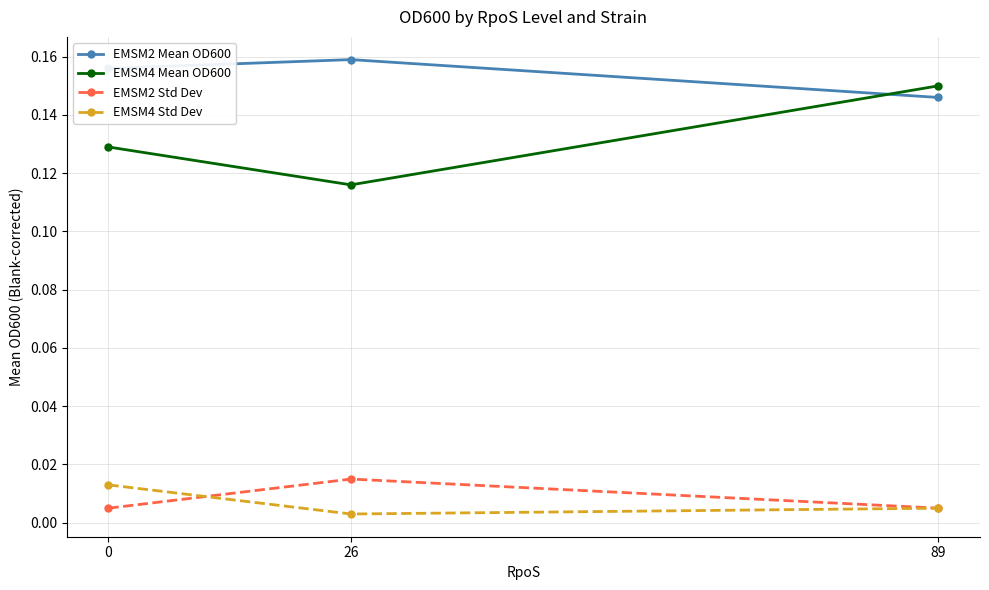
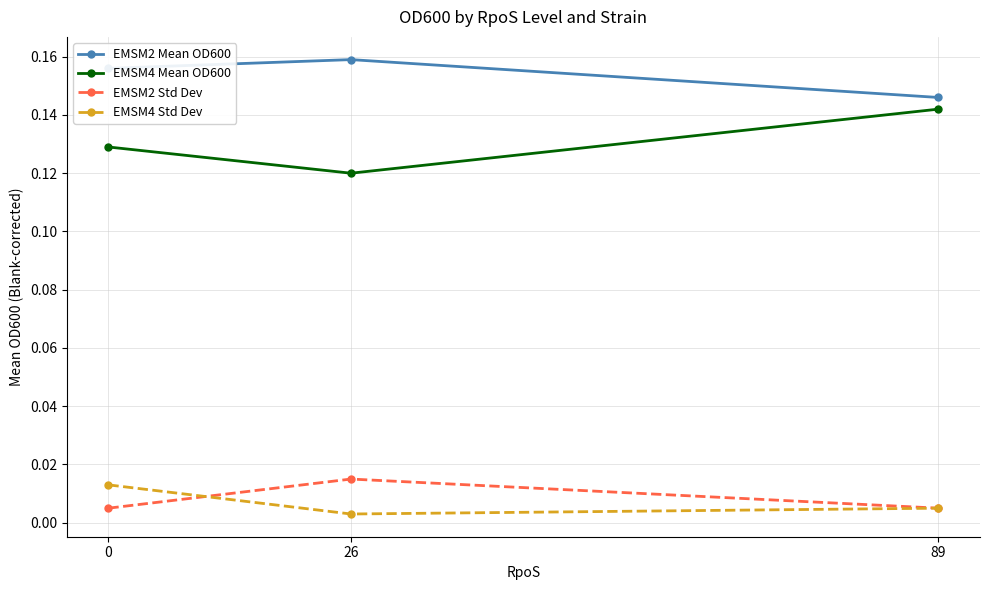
  {
    "EMSM2 Mean OD600": {
      "26": 0.159,
      "89": 0.146
    },
    "EMSM4 Mean OD600": {
      "0": 0.129,
-     "26": 0.116,
-     "89": 0.150
+     "26": 0.120,
+     "89": 0.142
    },
    "EMSM2 Std Dev": {
      "0": 0.005,
      "26": 0.015
    },
    "EMSM4 Std Dev": {
      "0": 0.013,
      "26": 0.003
    }
  }
